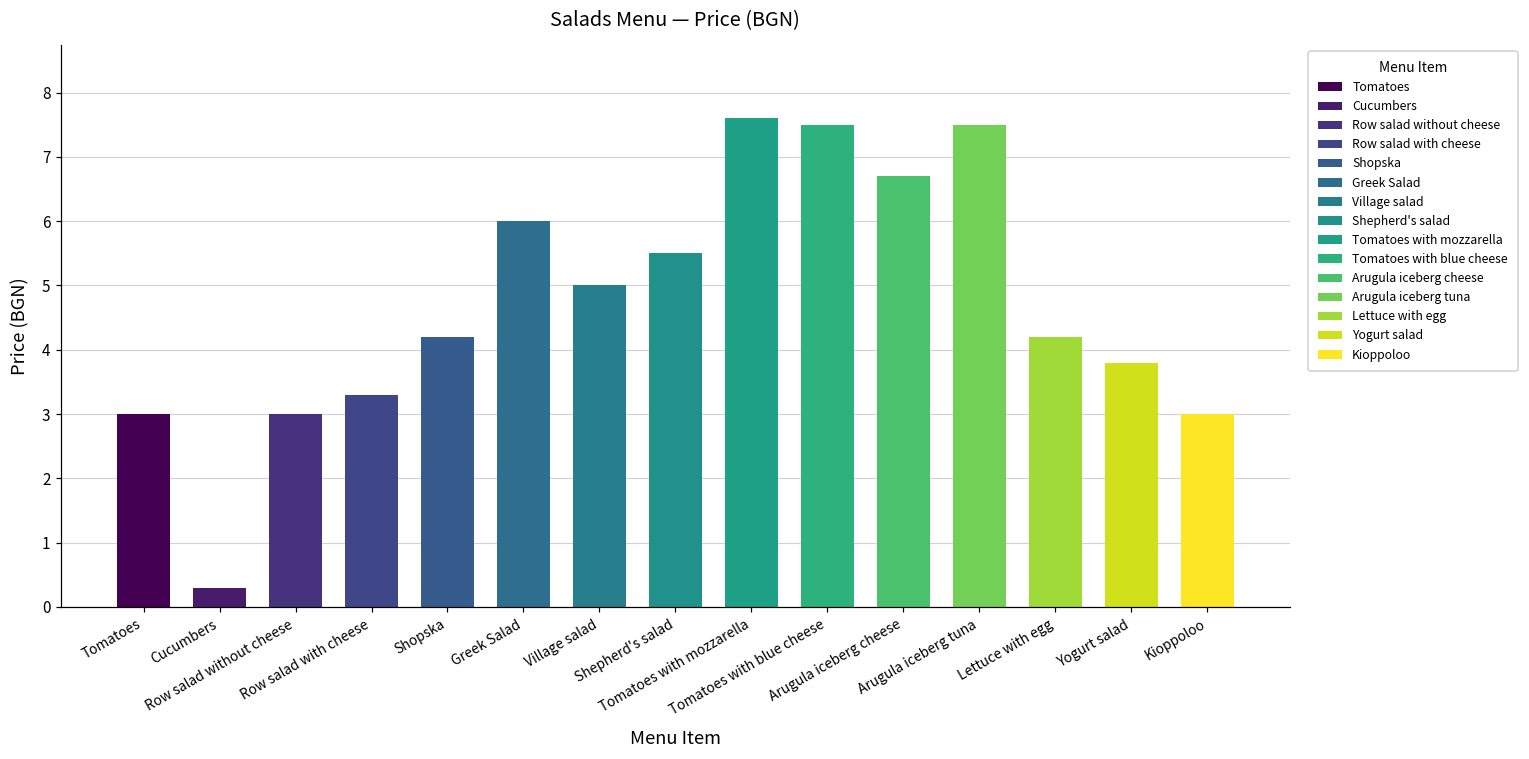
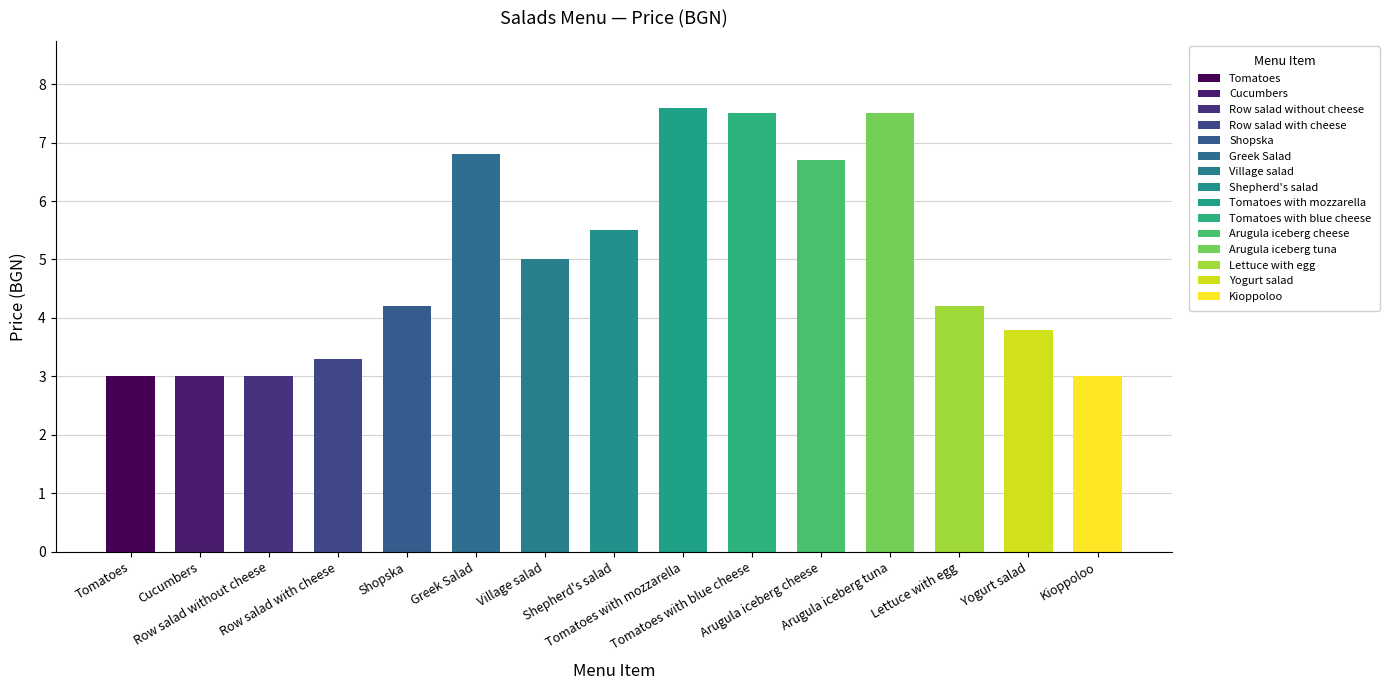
  {
    "Tomatoes": 3.0,
-   "Cucumbers": 0.3,
+   "Cucumbers": 3.0,
    "Row salad without cheese": 3.0,
    "Row salad with cheese": 3.3,
    "Shopska": 4.2,
-   "Greek Salad": 6.0,
+   "Greek Salad": 6.8,
    "Village salad": 5.0,
    "Shepherd's salad": 5.5,
    "Tomatoes with mozzarella": 7.6,
    "Tomatoes with blue cheese": 7.5,
    "Arugula iceberg cheese": 6.7,
    "Arugula iceberg tuna": 7.5,
    "Lettuce with egg": 4.2,
    "Yogurt salad": 3.8,
    "Kioppoloo": 3.0
  }
